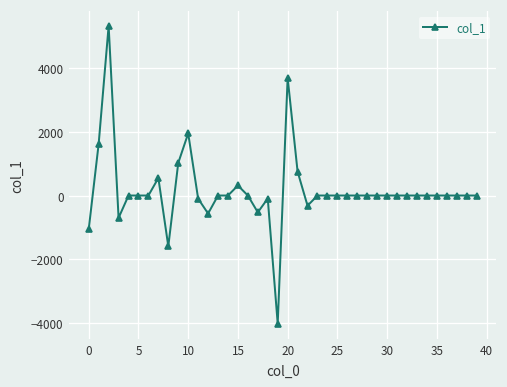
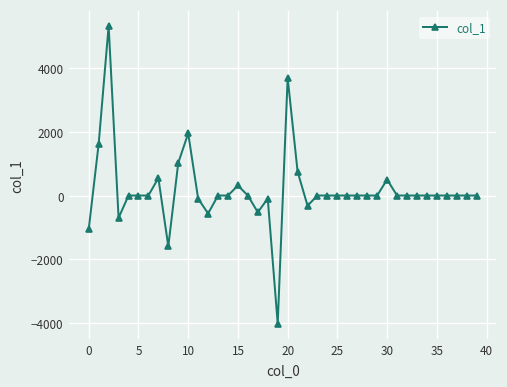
  {
    "0": -1100,
    "5": 0,
    "10": 1900,
    "15": 300,
    "20": 3700,
    "25": 0,
-   "30": 0,
+   "30": 500,
    "35": 0
  }
